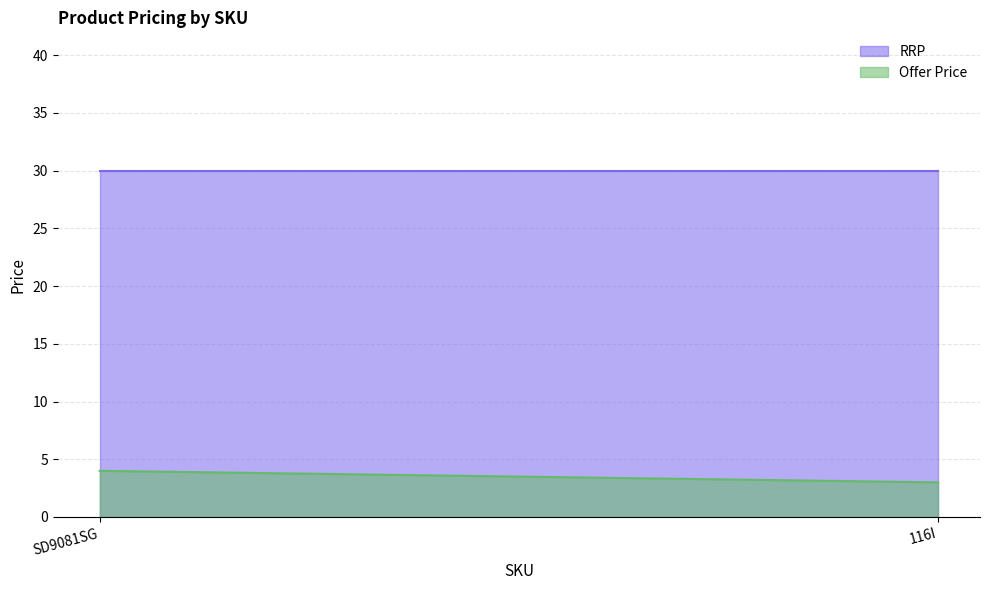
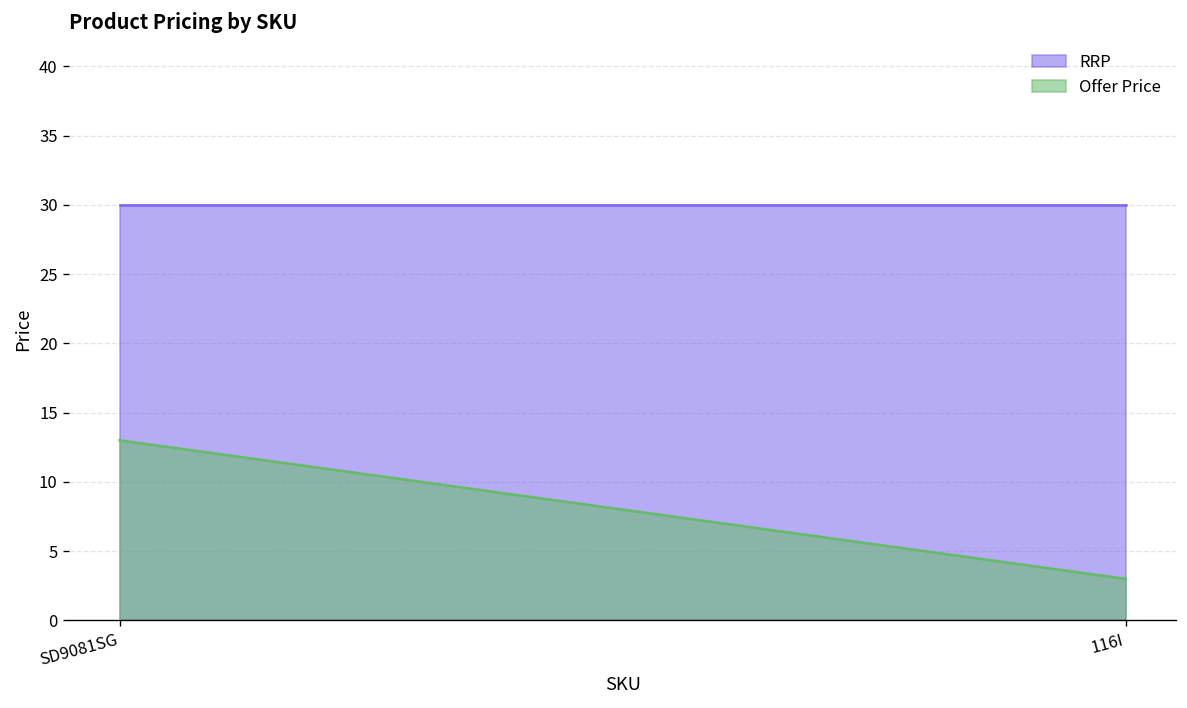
  {
    "RRP": {
      "SD9081SG": 30,
      "116I": 30
    },
    "Offer Price": {
-     "SD9081SG": 4,
+     "SD9081SG": 13,
      "116I": 3
    }
  }
